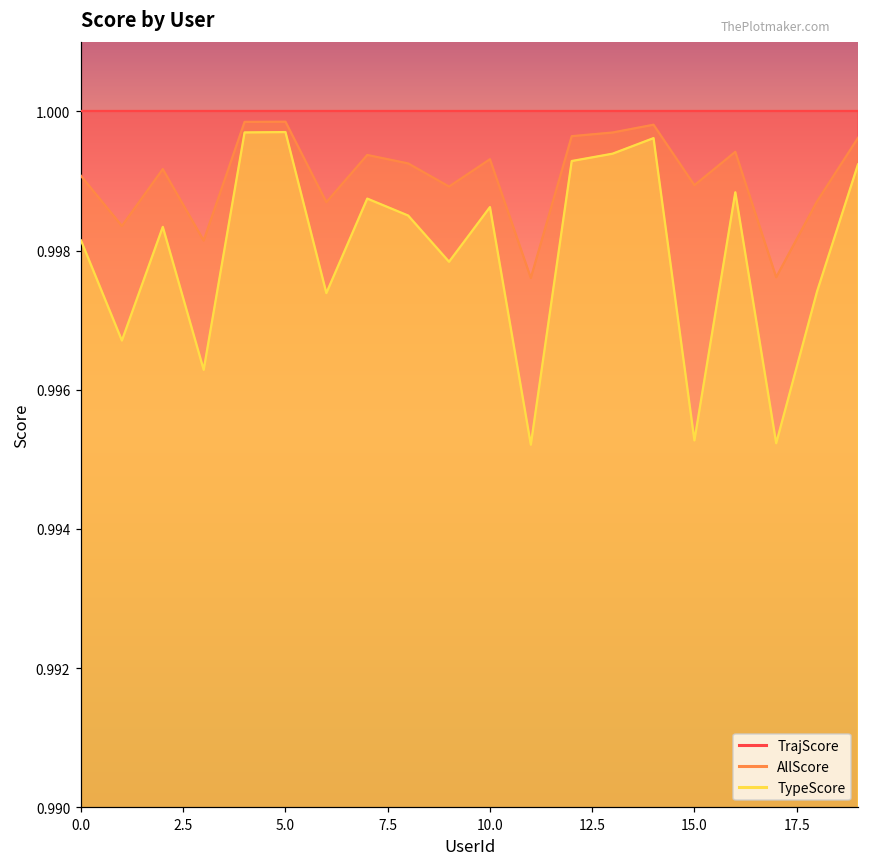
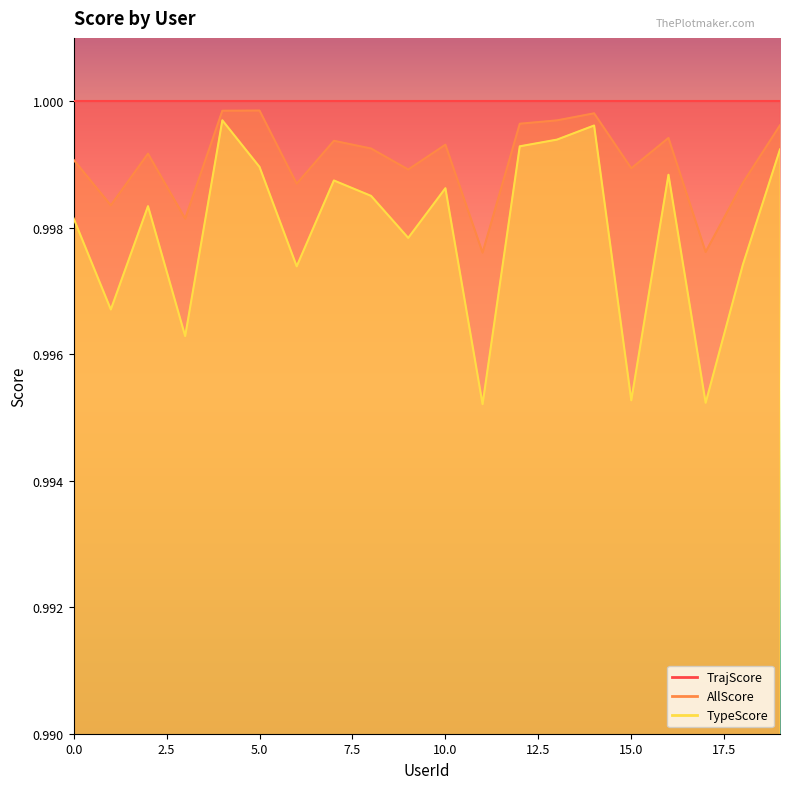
  {
    "TypeScore": {
      "0.0": 0.9981,
-     "5.0": 0.9997,
+     "5.0": 0.9990,
      "10.0": 0.9986,
      "15.0": 0.9953
    }
  }
